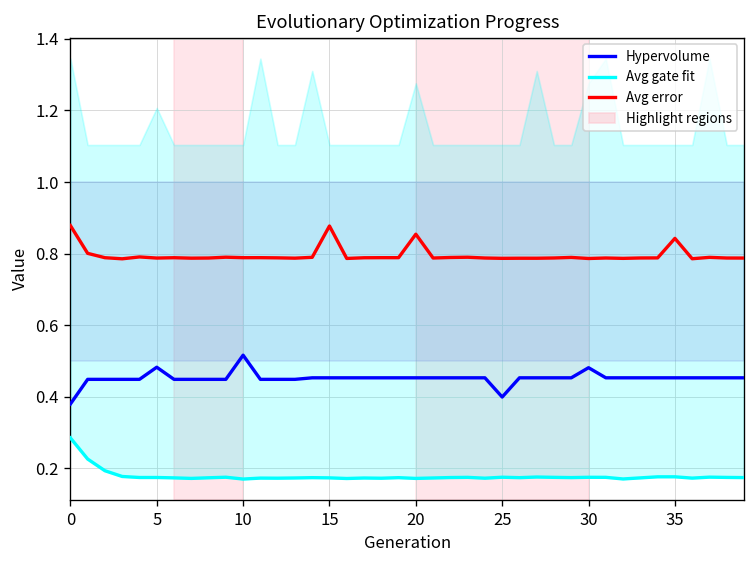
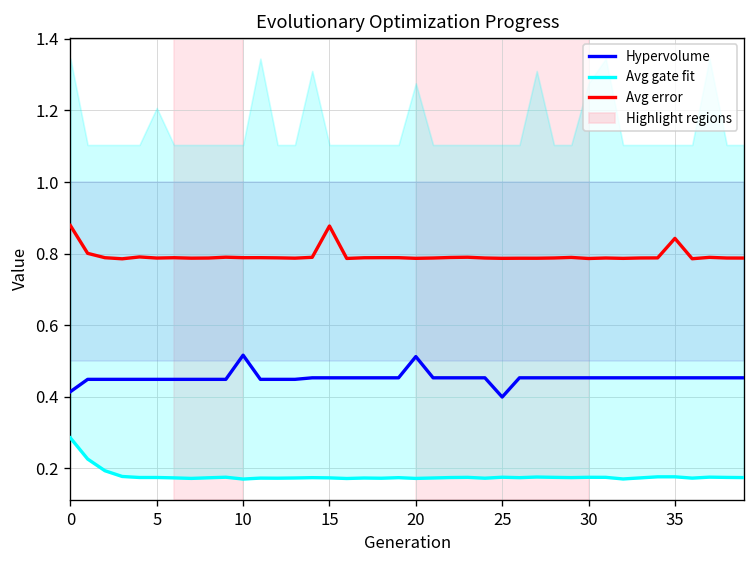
  {
    "Hypervolume": {
-     "0": 0.38,
-     "5": 0.48,
+     "0": 0.41,
+     "5": 0.45,
      "10": 0.52,
      "15": 0.45,
-     "20": 0.45,
+     "20": 0.51,
      "25": 0.40,
-     "30": 0.48,
+     "30": 0.45,
      "35": 0.45
    },
    "Avg error": {
      "0": 0.88,
      "5": 0.79,
      "10": 0.79,
      "15": 0.88,
-     "20": 0.85,
+     "20": 0.79,
      "25": 0.79,
      "30": 0.79,
      "35": 0.84
    }
  }
